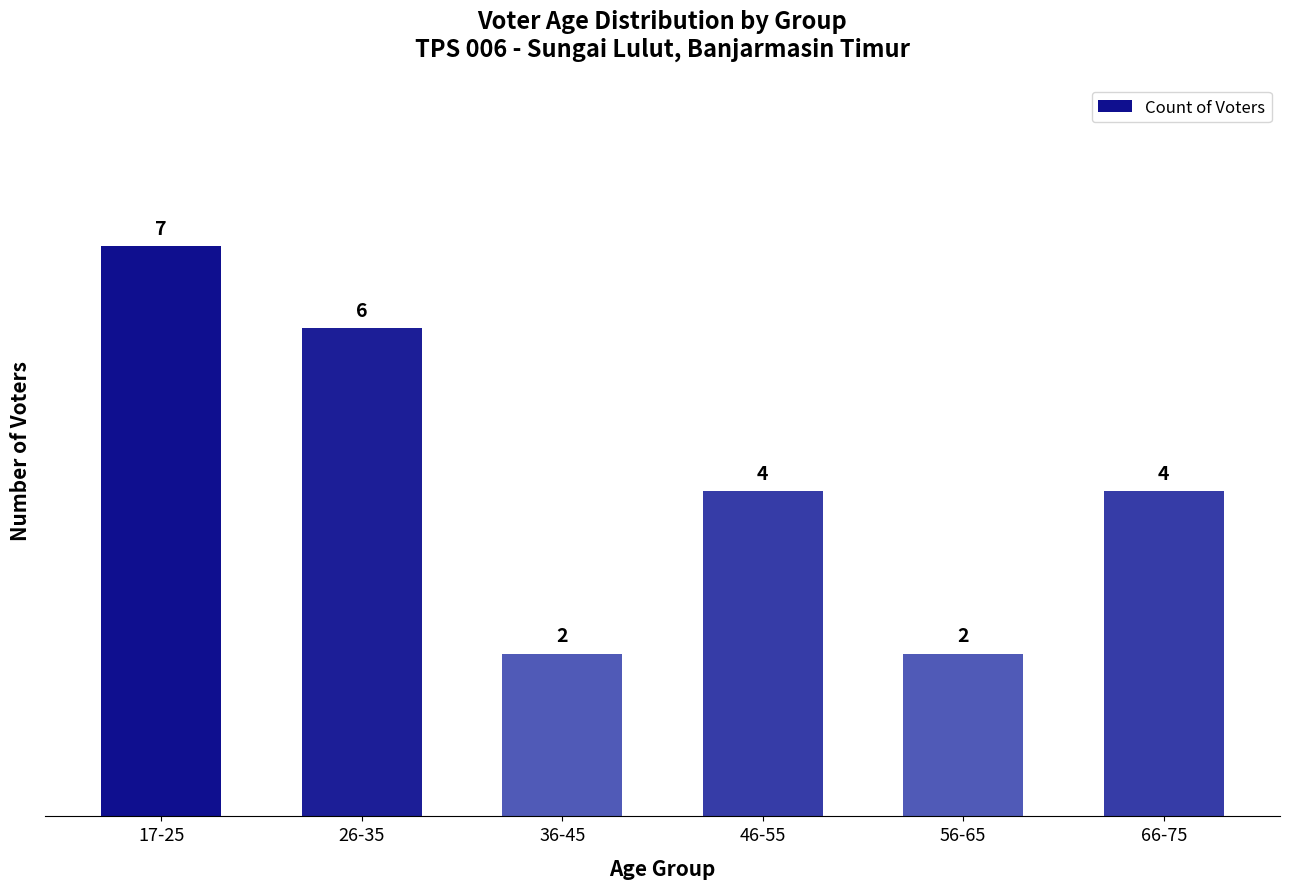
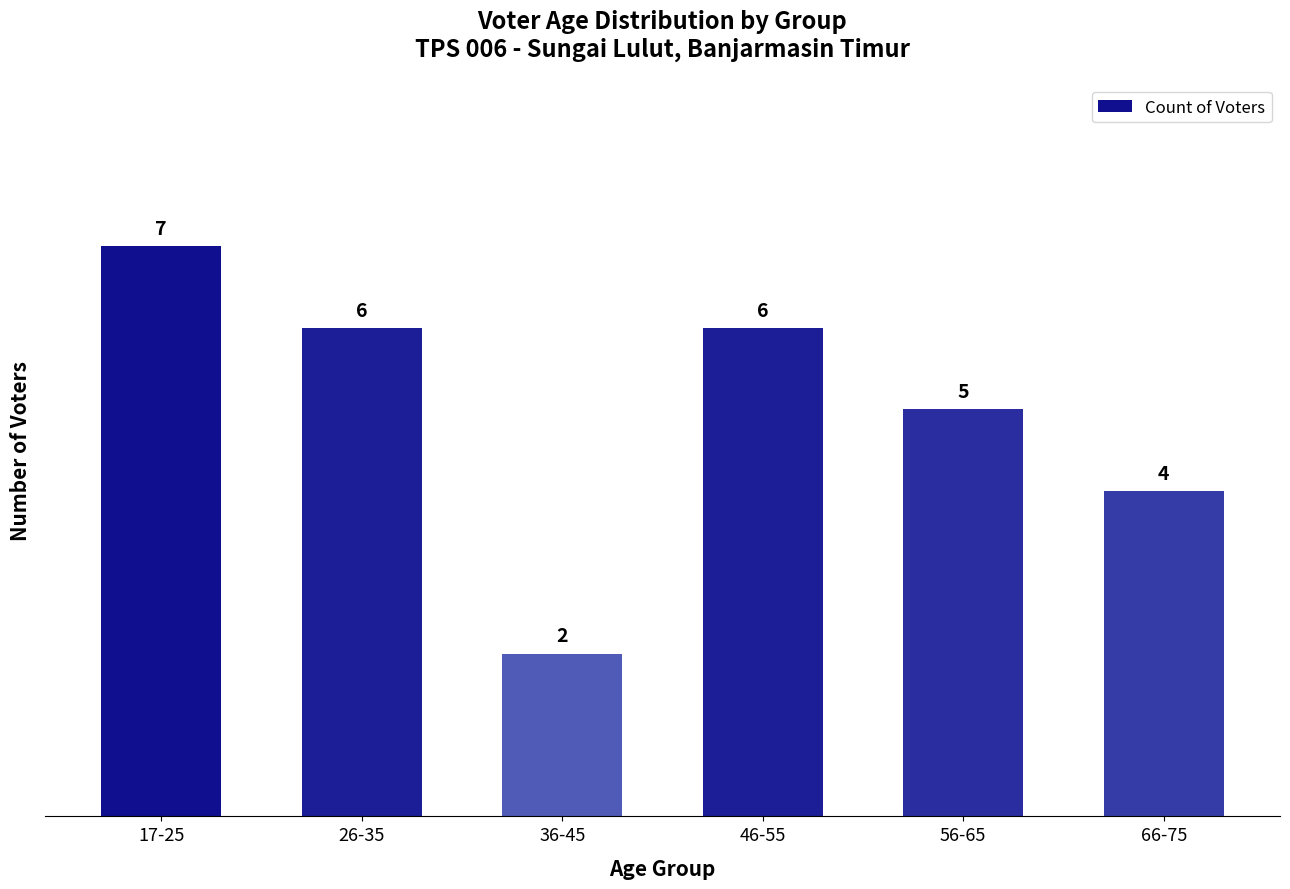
  {
    "17-25": 7,
    "26-35": 6,
    "36-45": 2,
-   "46-55": 4,
-   "56-65": 2,
+   "46-55": 6,
+   "56-65": 5,
    "66-75": 4
  }
